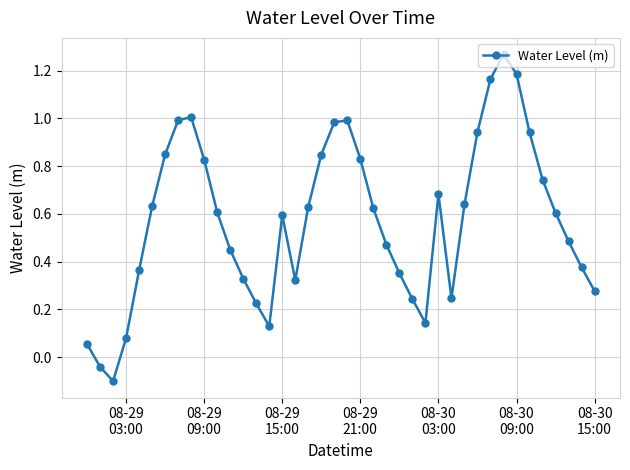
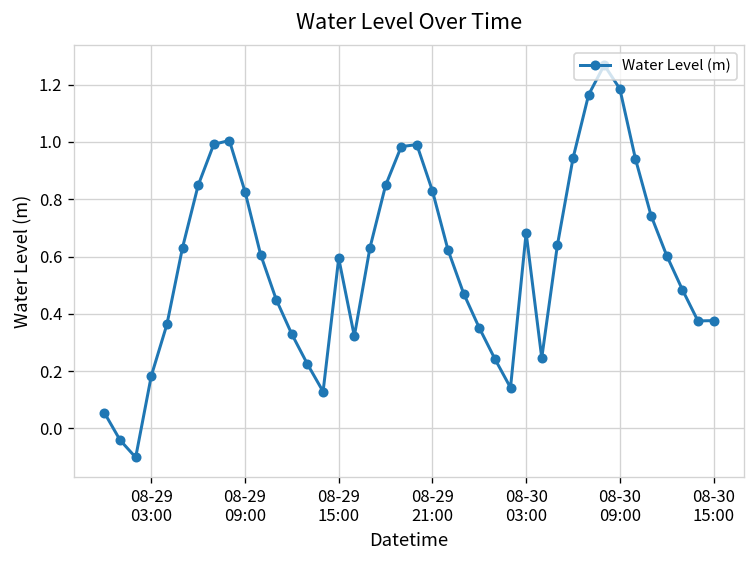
  {
-   "08-29 03:00": 0.08,
+   "08-29 03:00": 0.18,
    "08-29 09:00": 0.83,
    "08-29 15:00": 0.59,
    "08-29 21:00": 0.83,
    "08-30 03:00": 0.68,
    "08-30 09:00": 1.19,
-   "08-30 15:00": 0.28
+   "08-30 15:00": 0.38
  }
